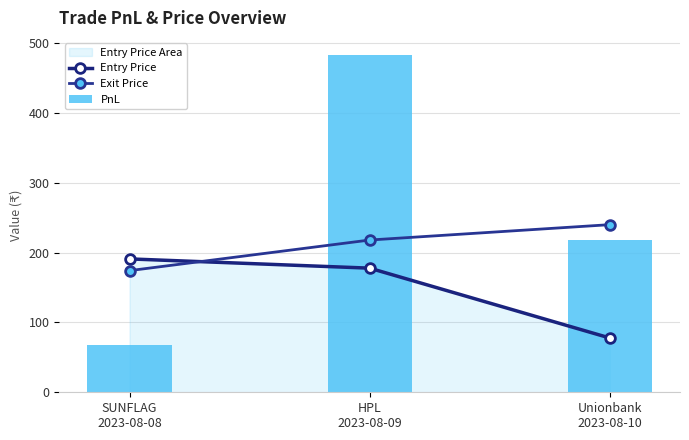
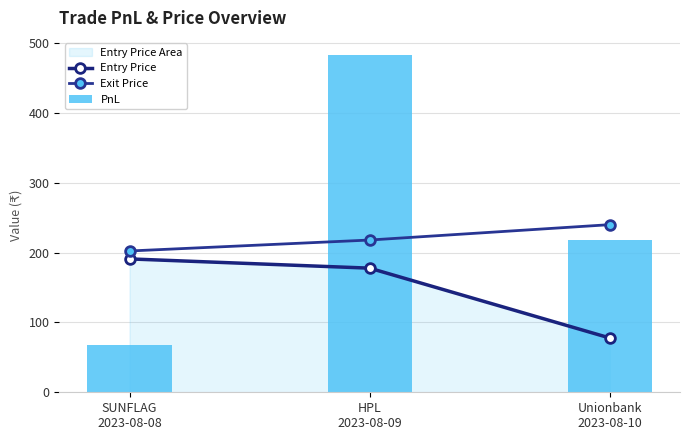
  {
    "Exit Price": {
-     "SUNFLAG 2023-08-08": 170,
+     "SUNFLAG 2023-08-08": 200,
      "HPL 2023-08-09": 220,
      "Unionbank 2023-08-10": 240
    }
  }
